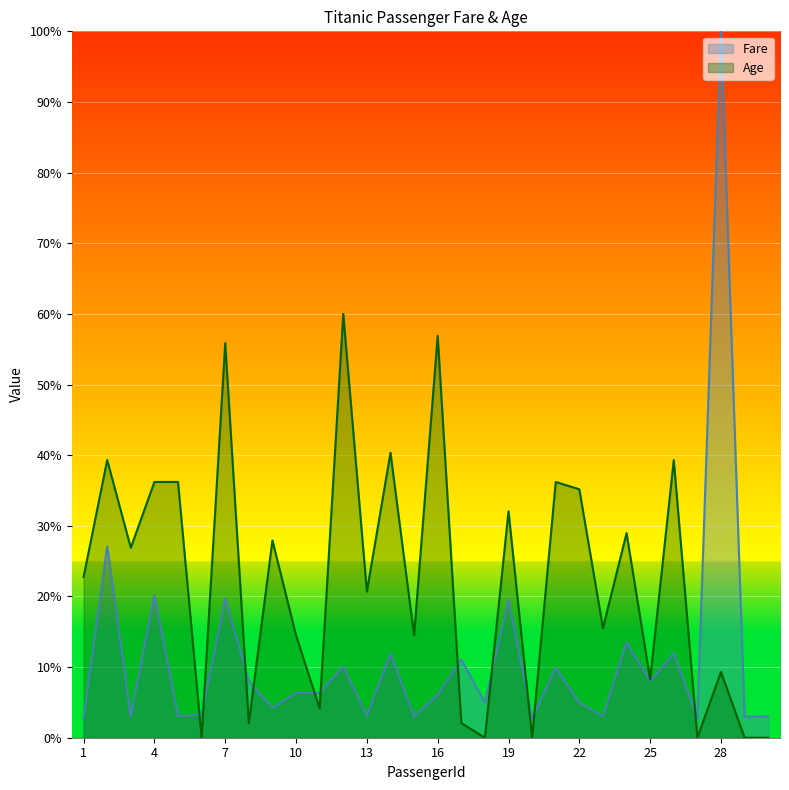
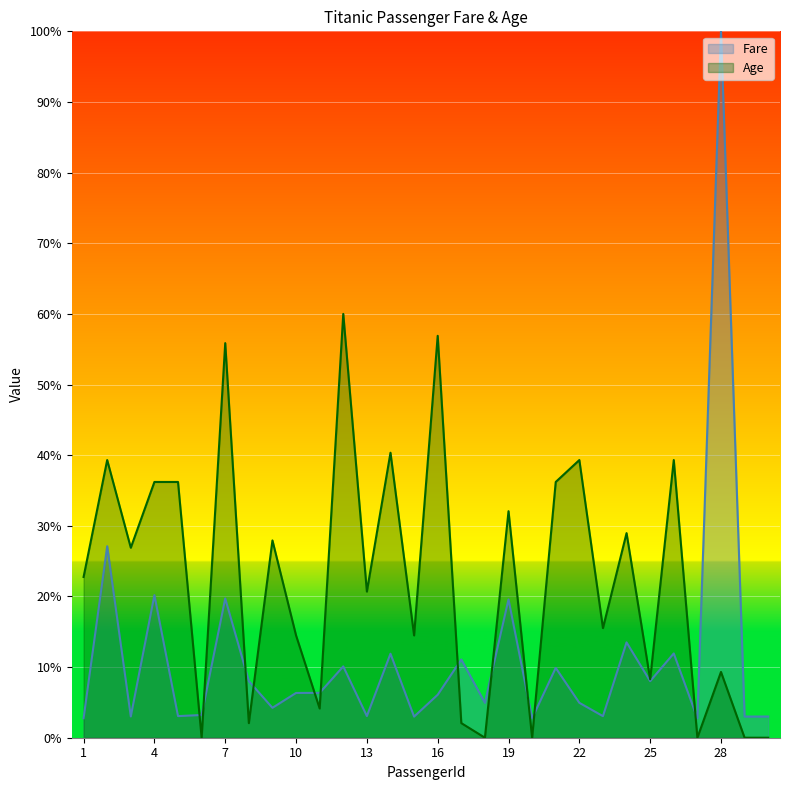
  {
    "Fare": {
      "1": "3%",
      "4": "20%",
      "7": "20%",
      "10": "6%",
      "13": "3%",
      "16": "6%",
      "19": "20%",
      "22": "5%",
      "28": "100%"
    },
    "Age": {
      "1": "23%",
      "4": "36%",
      "7": "56%",
      "10": "14%",
      "13": "21%",
      "16": "57%",
      "19": "32%",
-     "22": "35%",
+     "22": "39%",
      "28": "9%"
    }
  }
